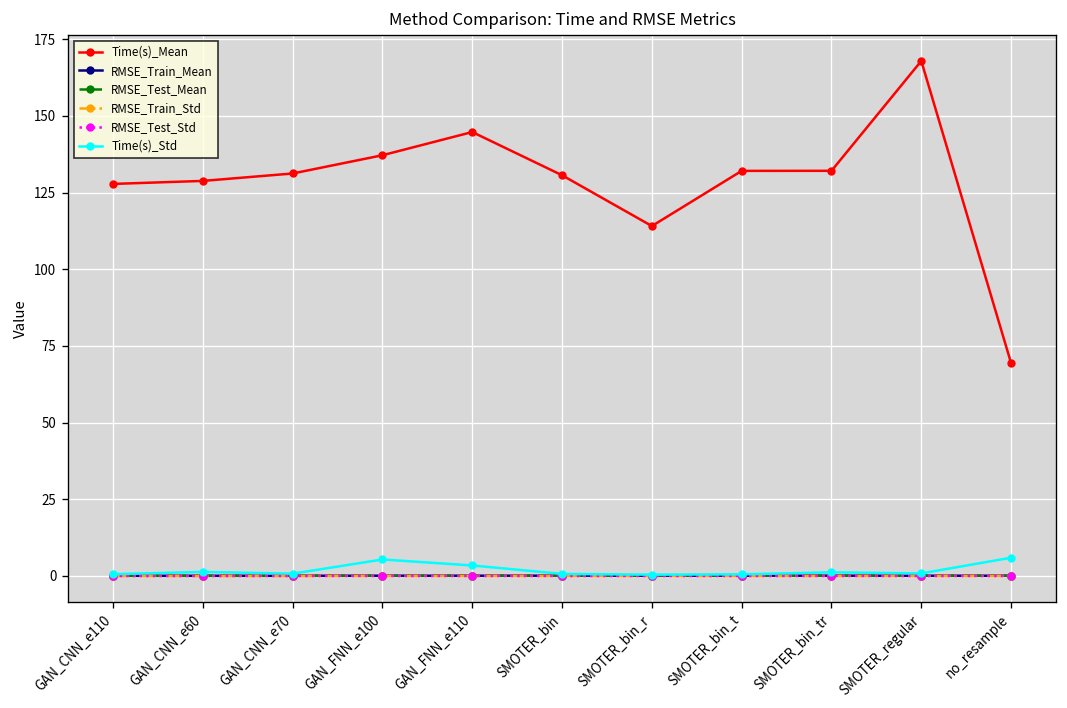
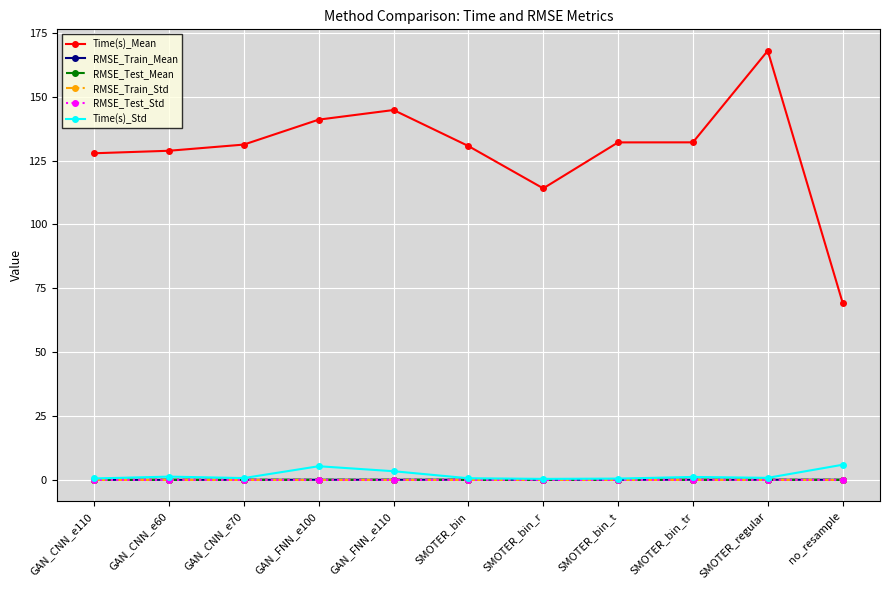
  {
    "Time(s)_Mean": {
      "GAN_CNN_e110": 128,
      "GAN_CNN_e60": 129,
      "GAN_CNN_e70": 131,
-     "GAN_FNN_e100": 137,
+     "GAN_FNN_e100": 141,
      "GAN_FNN_e110": 145,
      "SMOTER_bin": 131,
      "SMOTER_bin_r": 114,
      "SMOTER_bin_t": 132,
      "SMOTER_bin_tr": 132,
      "SMOTER_regular": 168,
      "no_resample": 69
    },
    "RMSE_Test_Std": {
      "GAN_CNN_e60": 0,
      "GAN_FNN_e100": 0,
      "GAN_FNN_e110": 0,
      "SMOTER_bin_tr": 0,
      "no_resample": 0
    },
    "Time(s)_Std": {
      "GAN_CNN_e60": 1,
      "GAN_FNN_e100": 5,
      "GAN_FNN_e110": 3,
      "SMOTER_bin_tr": 1,
      "no_resample": 6
    }
  }
